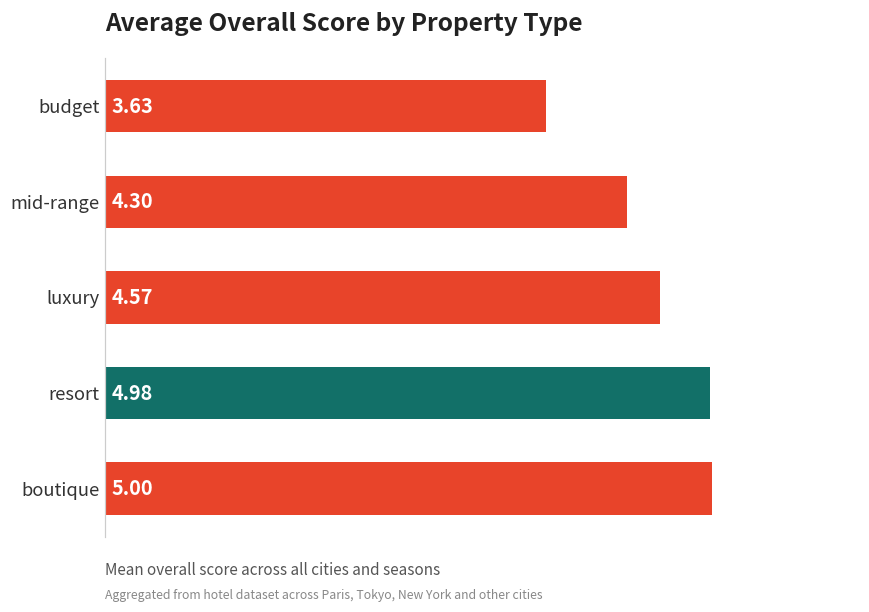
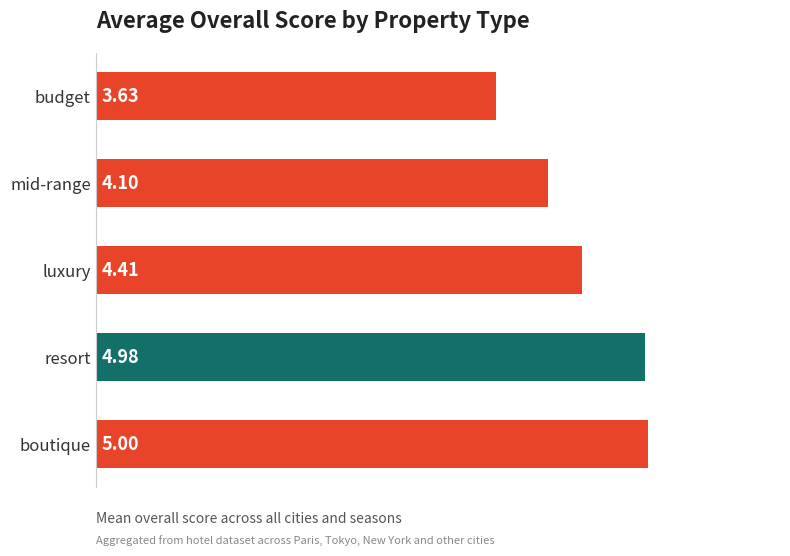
  {
    "budget": 3.63,
-   "mid-range": 4.30,
-   "luxury": 4.57,
+   "mid-range": 4.10,
+   "luxury": 4.41,
    "resort": 4.98,
    "boutique": 5.00
  }
